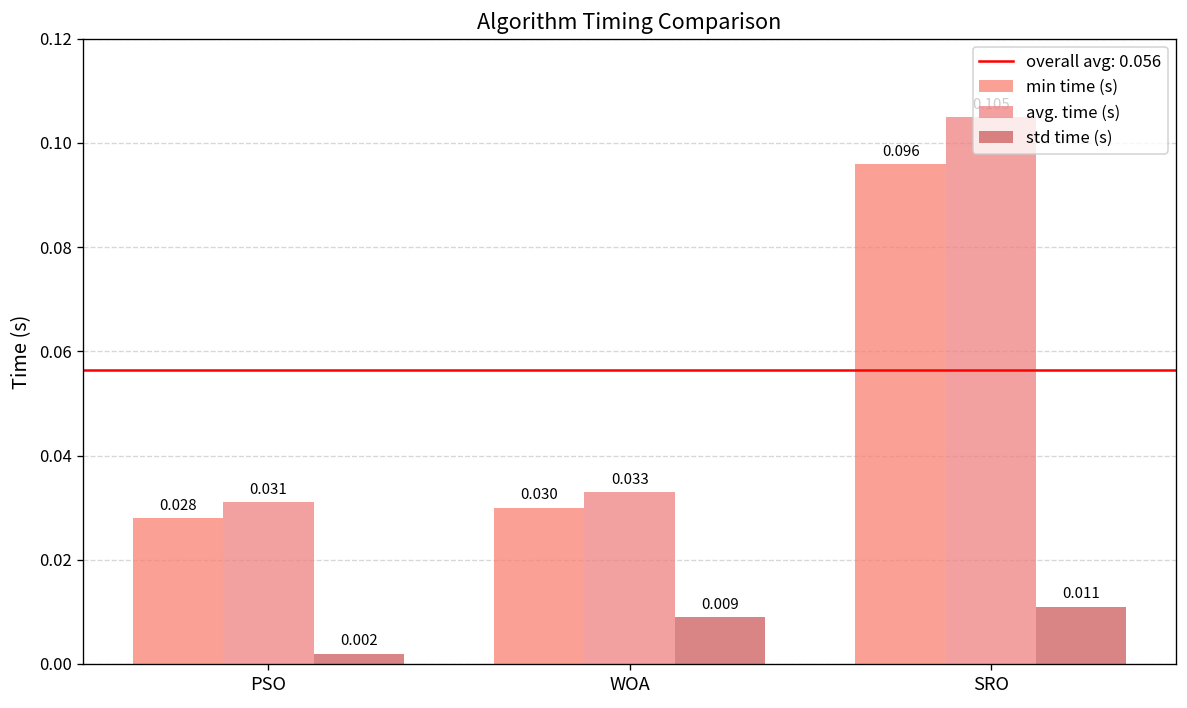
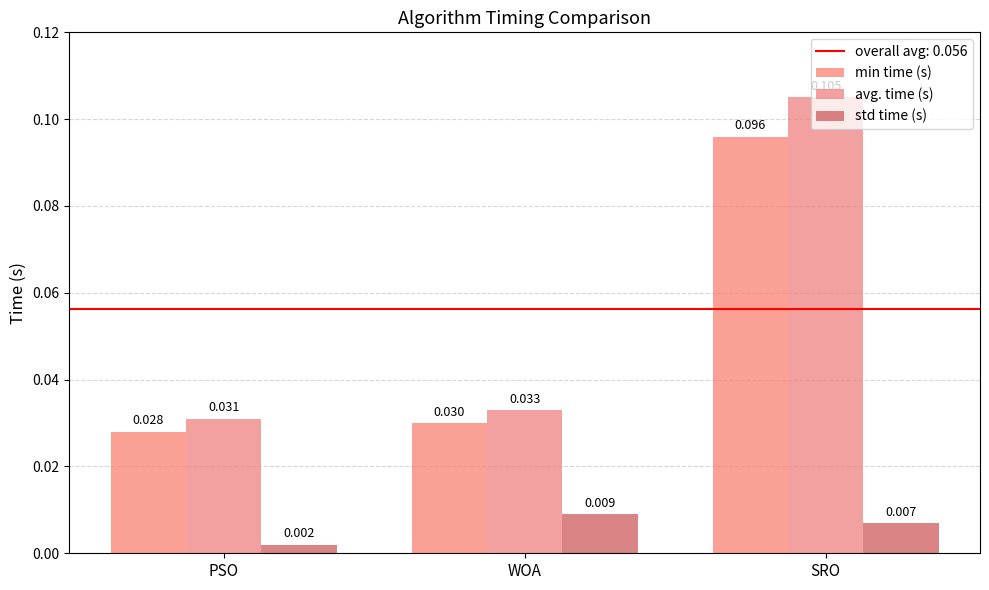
  {
    "std time (s)": {
      "PSO": 0.002,
      "WOA": 0.009,
-     "SRO": 0.011
+     "SRO": 0.007
    }
  }
